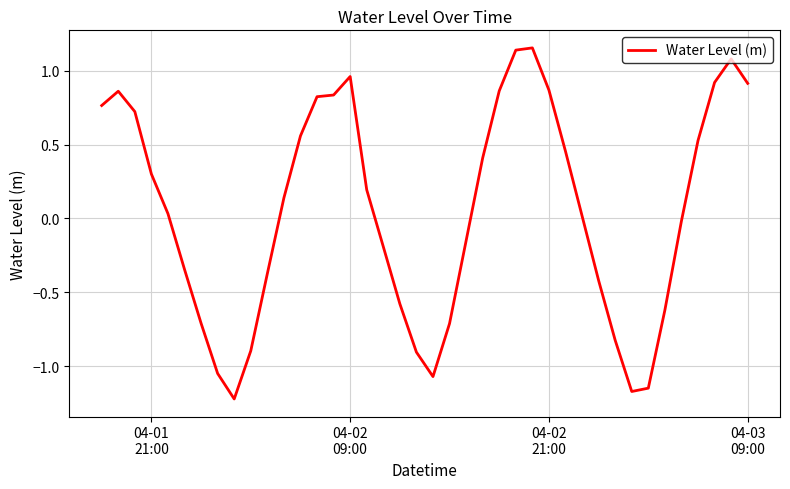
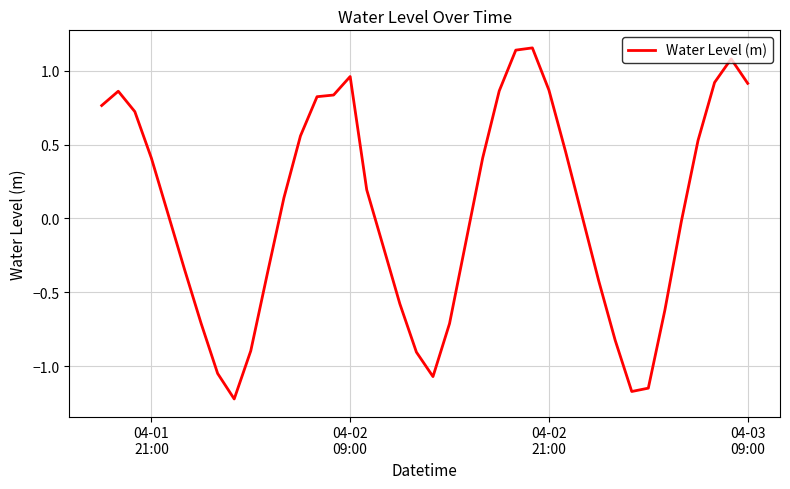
  {
-   "04-01 21:00": 0.30,
+   "04-01 21:00": 0.41,
    "04-02 09:00": 0.96,
    "04-02 21:00": 0.87,
    "04-03 09:00": 0.91
  }
